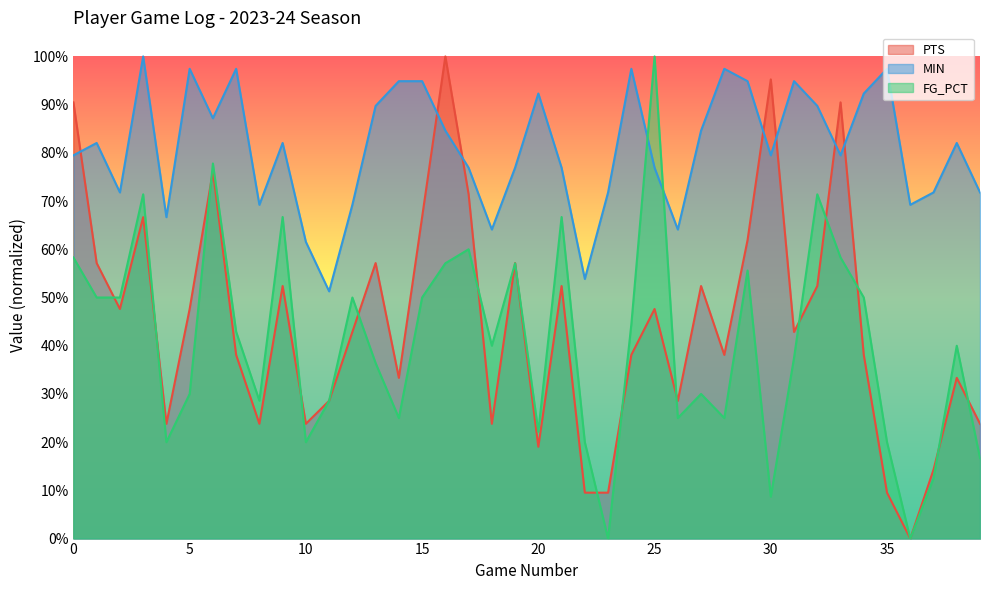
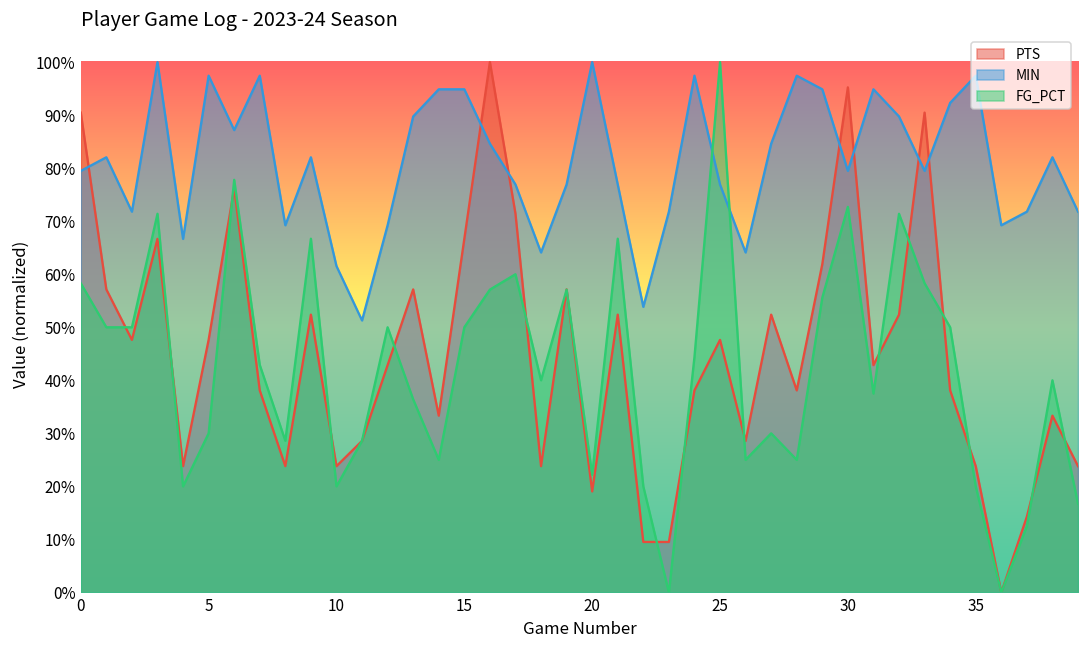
  {
    "PTS": {
      "0": "90%",
      "5": "48%",
      "10": "24%",
      "15": "67%",
      "20": "19%",
      "25": "48%",
      "30": "95%",
-     "35": "10%"
+     "35": "24%"
    },
    "MIN": {
      "0": "79%",
      "5": "97%",
      "10": "62%",
      "15": "95%",
-     "20": "92%",
+     "20": "100%",
      "25": "77%",
      "30": "79%"
    },
    "FG_PCT": {
      "0": "58%",
      "5": "30%",
      "10": "20%",
      "15": "50%",
      "20": "22%",
      "25": "100%",
-     "30": "9%",
+     "30": "73%",
      "35": "20%"
    }
  }
